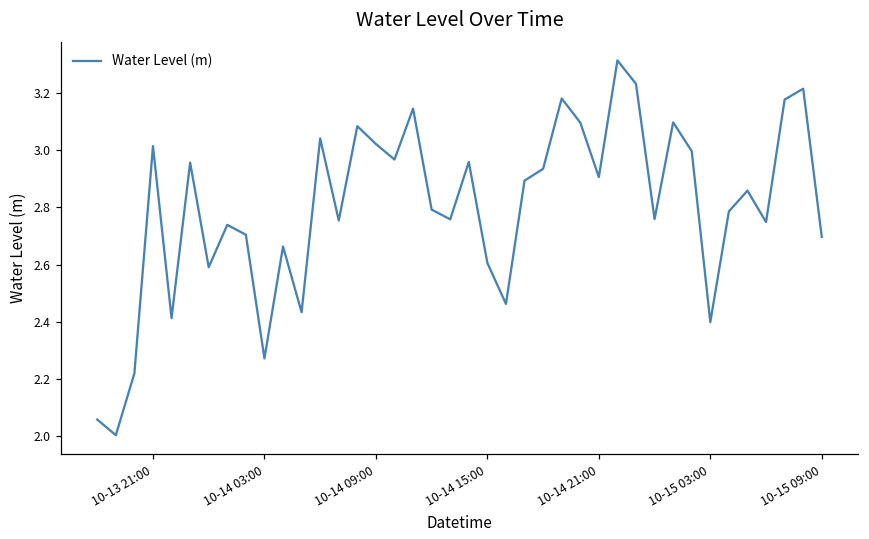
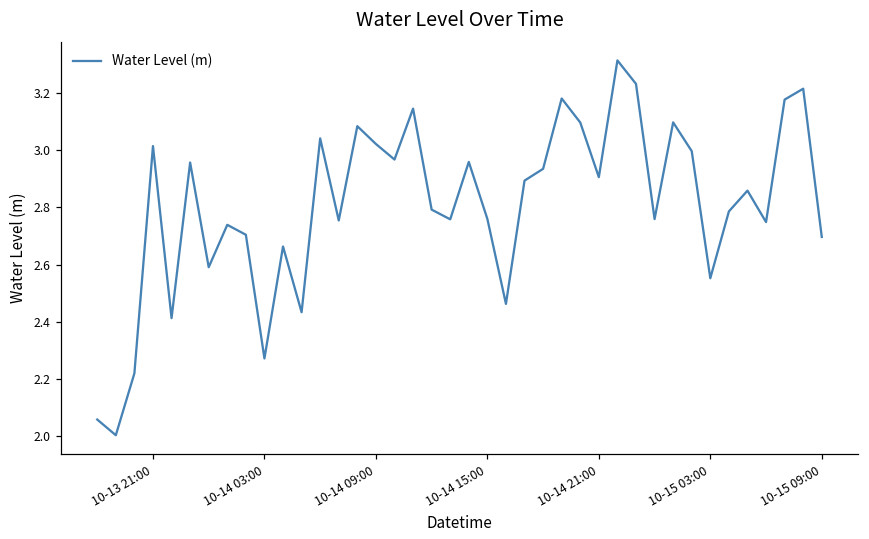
  {
    "10-13 21:00": 3.01,
    "10-14 03:00": 2.27,
    "10-14 09:00": 3.02,
-   "10-14 15:00": 2.61,
+   "10-14 15:00": 2.76,
    "10-14 21:00": 2.91,
-   "10-15 03:00": 2.40,
+   "10-15 03:00": 2.55,
    "10-15 09:00": 2.70
  }
